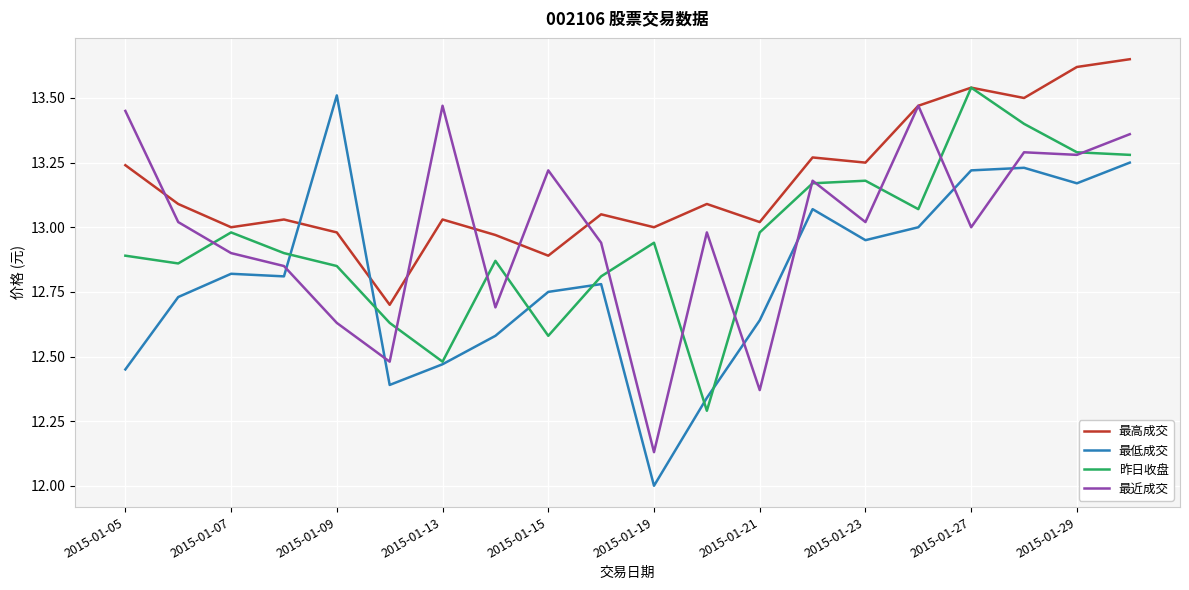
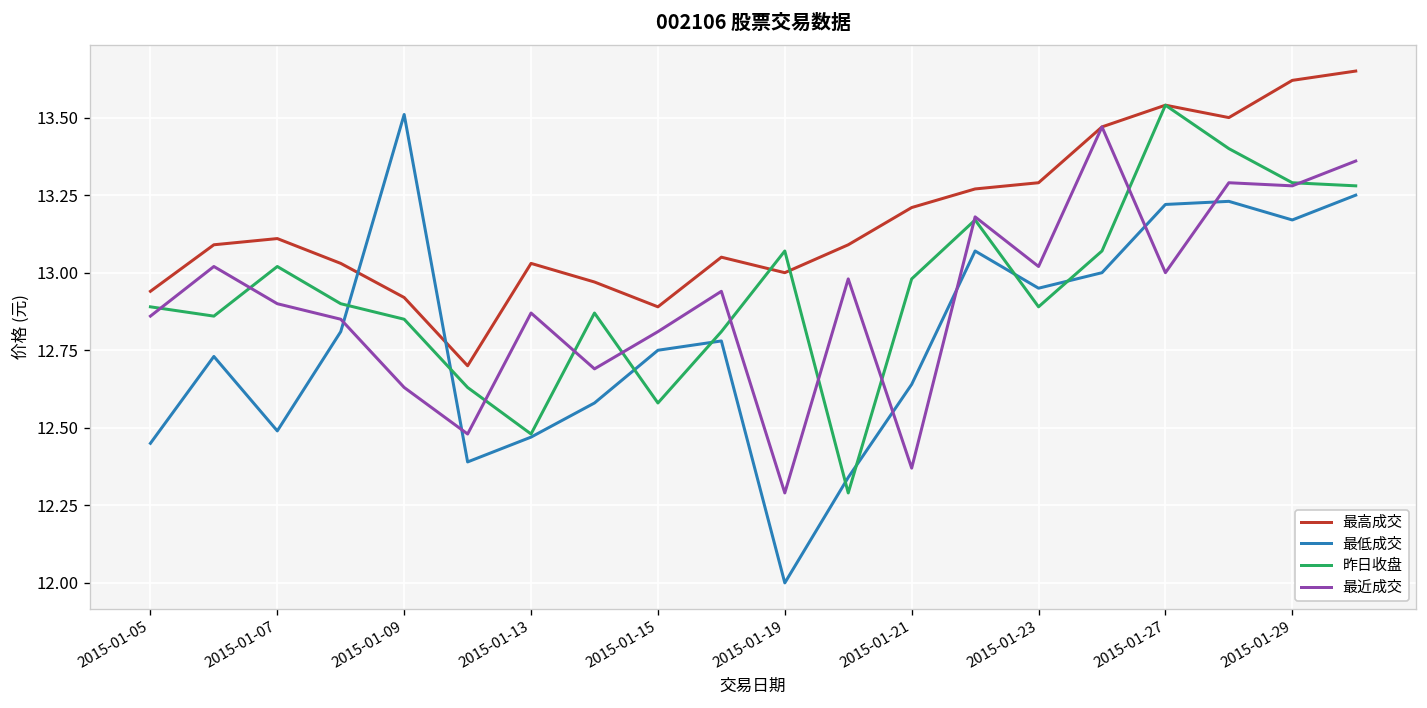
  {
    "最高成交": {
-     "2015-01-05": 13.24,
-     "2015-01-07": 13.00,
-     "2015-01-09": 12.98,
+     "2015-01-05": 12.94,
+     "2015-01-07": 13.11,
+     "2015-01-09": 12.92,
      "2015-01-13": 13.03,
      "2015-01-15": 12.89,
      "2015-01-19": 13.00,
-     "2015-01-21": 13.02,
-     "2015-01-23": 13.25,
+     "2015-01-21": 13.21,
+     "2015-01-23": 13.29,
      "2015-01-29": 13.62
    },
    "最低成交": {
      "2015-01-05": 12.45,
-     "2015-01-07": 12.82,
+     "2015-01-07": 12.49,
      "2015-01-09": 13.51,
      "2015-01-13": 12.47,
      "2015-01-15": 12.75,
      "2015-01-19": 12.00,
      "2015-01-21": 12.64,
      "2015-01-23": 12.95,
      "2015-01-27": 13.22,
      "2015-01-29": 13.17
    },
    "昨日收盘": {
      "2015-01-05": 12.89,
-     "2015-01-07": 12.98,
+     "2015-01-07": 13.02,
      "2015-01-09": 12.85,
      "2015-01-13": 12.48,
      "2015-01-15": 12.58,
-     "2015-01-19": 12.94,
+     "2015-01-19": 13.07,
      "2015-01-21": 12.98,
-     "2015-01-23": 13.18,
+     "2015-01-23": 12.89,
      "2015-01-29": 13.29
    },
    "最近成交": {
-     "2015-01-05": 13.45,
+     "2015-01-05": 12.86,
      "2015-01-07": 12.90,
      "2015-01-09": 12.63,
-     "2015-01-13": 13.47,
-     "2015-01-15": 13.22,
-     "2015-01-19": 12.13,
+     "2015-01-13": 12.87,
+     "2015-01-15": 12.81,
+     "2015-01-19": 12.29,
      "2015-01-21": 12.37,
      "2015-01-23": 13.02,
      "2015-01-27": 13.00,
      "2015-01-29": 13.28
    }
  }
